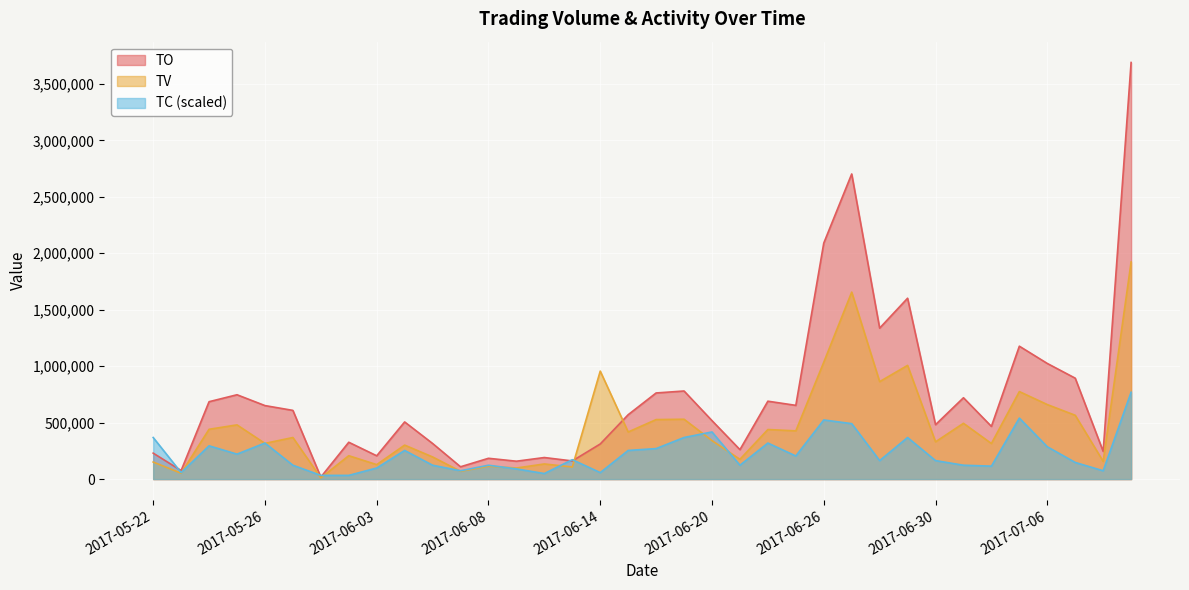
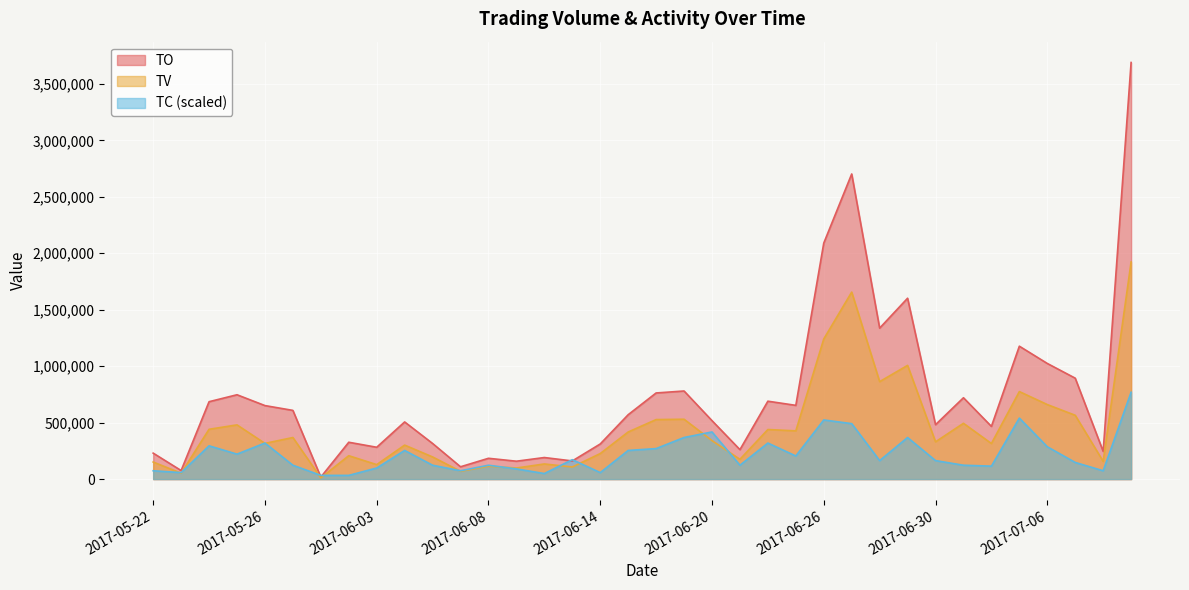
  {
    "TO": {
      "2017-05-22": "230,000",
      "2017-05-26": "650,000",
-     "2017-06-03": "210,000",
+     "2017-06-03": "280,000",
      "2017-06-08": "180,000",
      "2017-06-14": "310,000",
      "2017-06-20": "520,000",
      "2017-06-26": "2,090,000",
      "2017-06-30": "480,000",
      "2017-07-06": "1,020,000"
    },
    "TV": {
      "2017-05-22": "150,000",
      "2017-06-03": "130,000",
-     "2017-06-14": "960,000",
+     "2017-06-14": "230,000",
      "2017-06-20": "340,000",
-     "2017-06-26": "1,040,000",
+     "2017-06-26": "1,240,000",
      "2017-06-30": "330,000",
      "2017-07-06": "660,000"
    },
    "TC (scaled)": {
-     "2017-05-22": "370,000",
+     "2017-05-22": "70,000",
      "2017-06-03": "100,000",
      "2017-06-14": "60,000",
      "2017-06-20": "420,000",
      "2017-06-26": "520,000",
      "2017-06-30": "160,000",
      "2017-07-06": "290,000"
    }
  }
